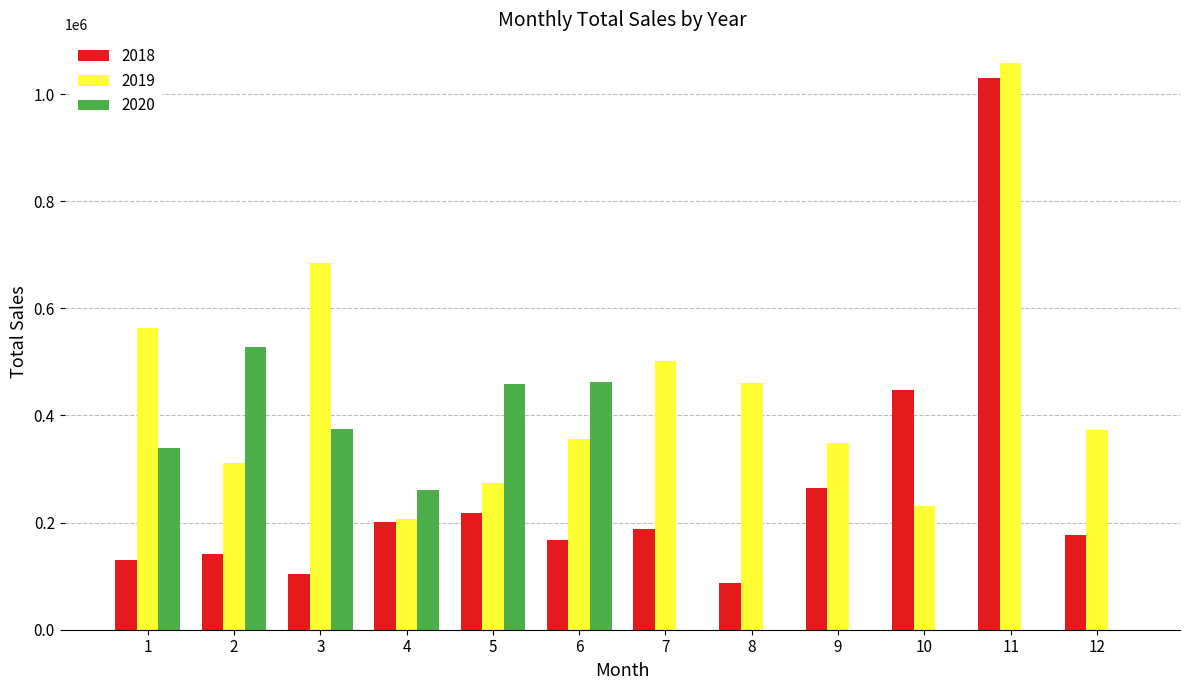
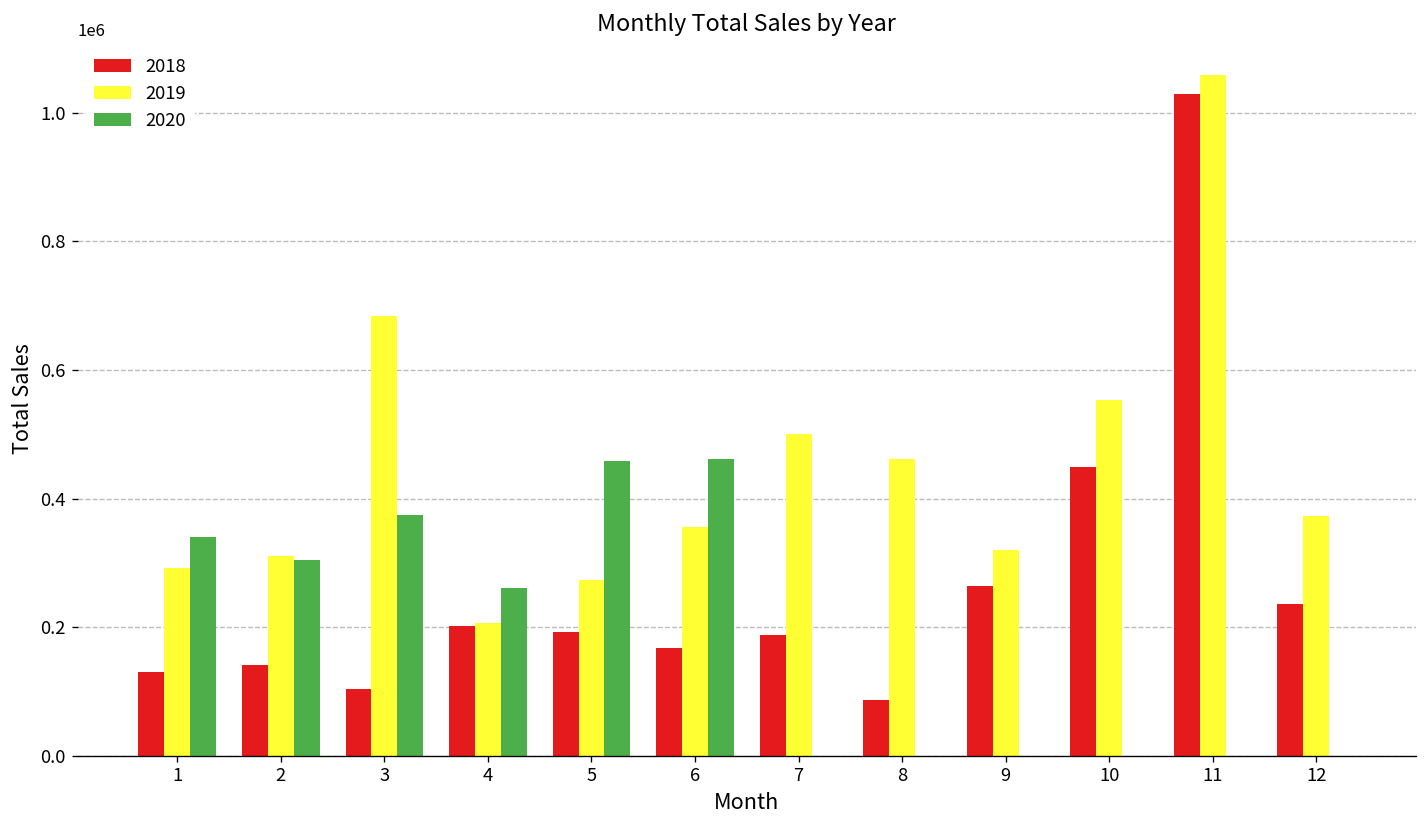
  {
    "2018": {
      "1": 130000,
      "2": 140000,
      "3": 100000,
      "4": 200000,
-     "5": 220000,
+     "5": 190000,
      "6": 170000,
      "7": 190000,
      "8": 90000,
      "9": 260000,
      "10": 450000,
      "11": 1030000,
-     "12": 180000
+     "12": 240000
    },
    "2019": {
-     "1": 560000,
+     "1": 290000,
      "2": 310000,
      "3": 680000,
      "4": 210000,
      "5": 270000,
      "6": 360000,
      "7": 500000,
      "8": 460000,
-     "9": 350000,
-     "10": 230000,
+     "9": 320000,
+     "10": 550000,
      "11": 1060000,
      "12": 370000
    },
    "2020": {
      "1": 340000,
-     "2": 530000,
+     "2": 300000,
      "3": 370000,
      "4": 260000,
      "5": 460000,
      "6": 460000,
      "7": 0,
      "8": 0,
      "9": 0,
      "10": 0,
      "11": 0,
      "12": 0
    }
  }
